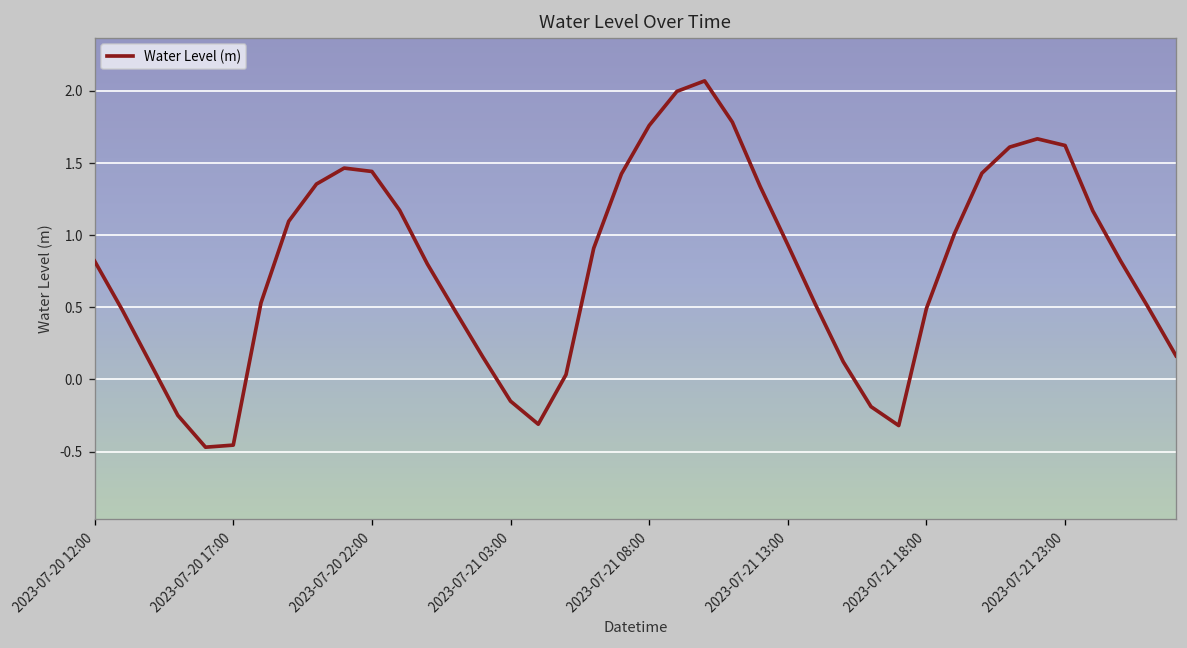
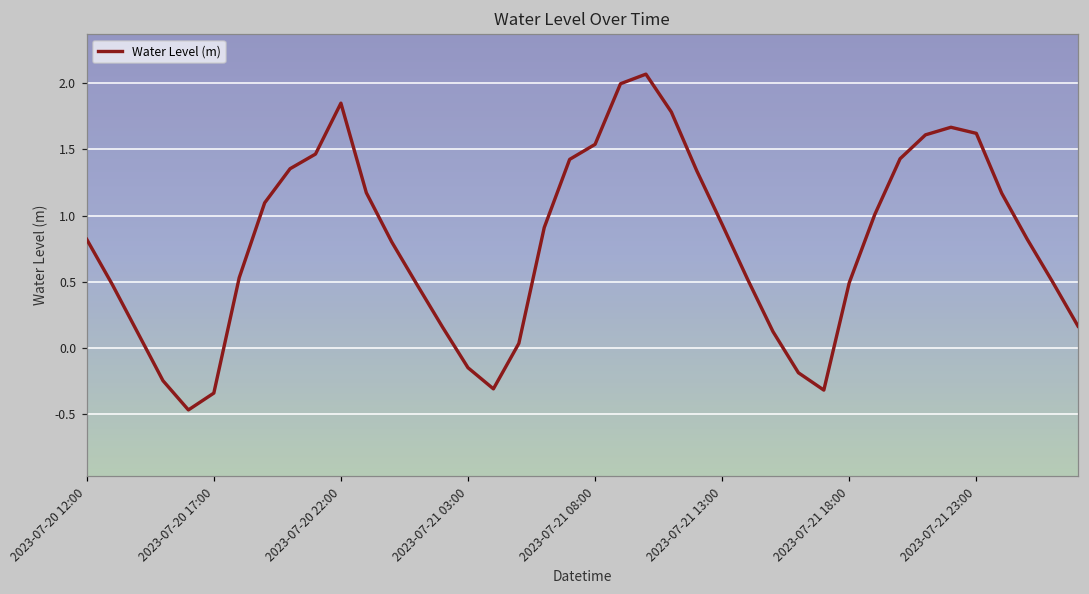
  {
    "2023-07-20 12:00": 0.82,
-   "2023-07-20 17:00": -0.46,
-   "2023-07-20 22:00": 1.44,
+   "2023-07-20 17:00": -0.34,
+   "2023-07-20 22:00": 1.85,
    "2023-07-21 03:00": -0.15,
-   "2023-07-21 08:00": 1.76,
+   "2023-07-21 08:00": 1.54,
    "2023-07-21 13:00": 0.93,
    "2023-07-21 18:00": 0.49,
    "2023-07-21 23:00": 1.62
  }
